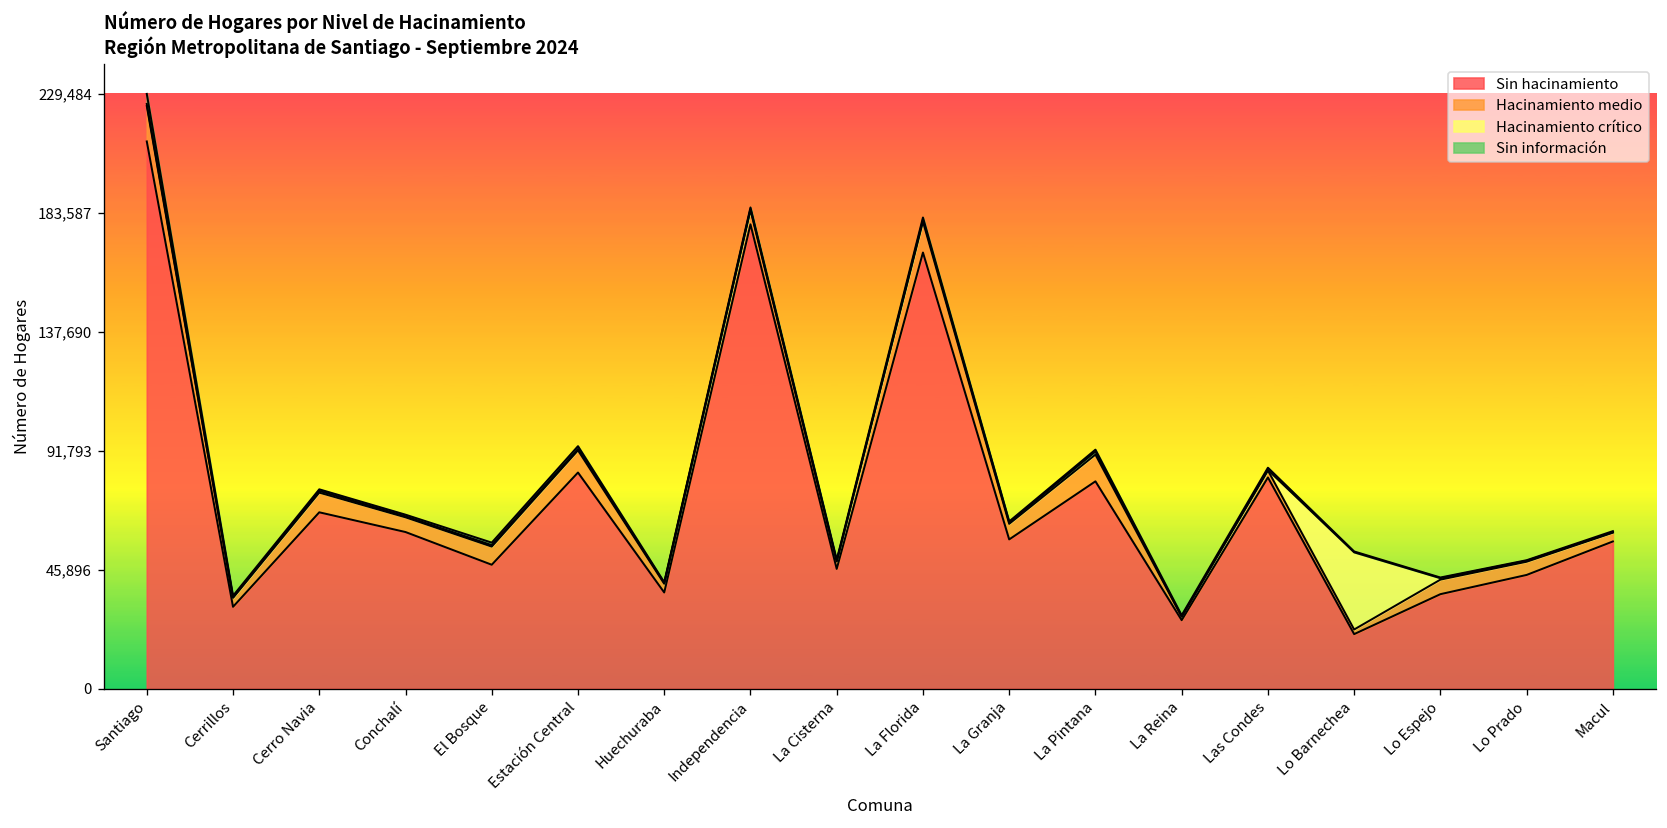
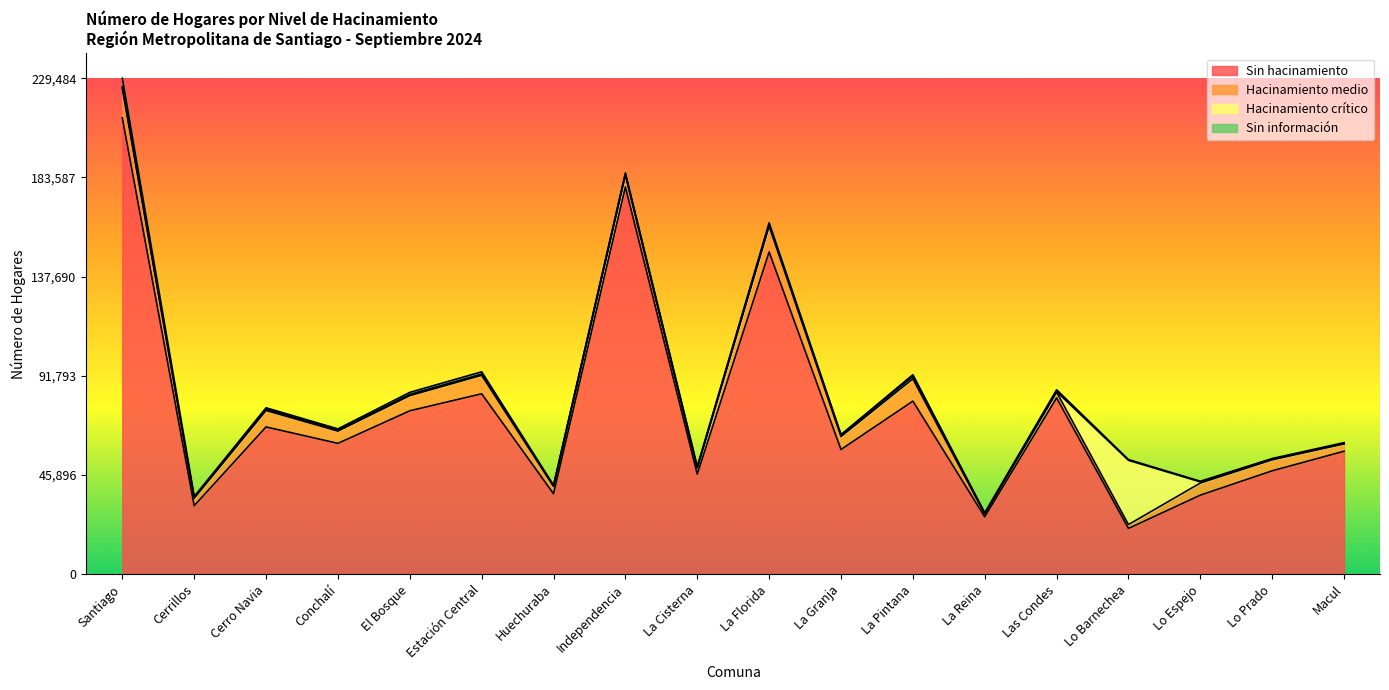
  {
    "Sin hacinamiento": {
      "Santiago": "211,000",
      "Cerrillos": "32,000",
      "Cerro Navia": "68,000",
      "Conchalí": "61,000",
-     "El Bosque": "48,000",
+     "El Bosque": "76,000",
      "Estación Central": "83,000",
      "Huechuraba": "37,000",
      "Independencia": "179,000",
      "La Cisterna": "46,000",
-     "La Florida": "168,000",
+     "La Florida": "149,000",
      "La Granja": "58,000",
      "La Pintana": "80,000",
      "La Reina": "27,000",
      "Las Condes": "82,000",
      "Lo Barnechea": "21,000",
      "Lo Espejo": "37,000",
-     "Lo Prado": "44,000",
+     "Lo Prado": "48,000",
      "Macul": "57,000"
    },
    "Hacinamiento medio": {
      "La Pintana": "10,000",
      "Lo Barnechea": "2,000"
    },
    "Sin información": {
      "Santiago": "4,000"
    }
  }
